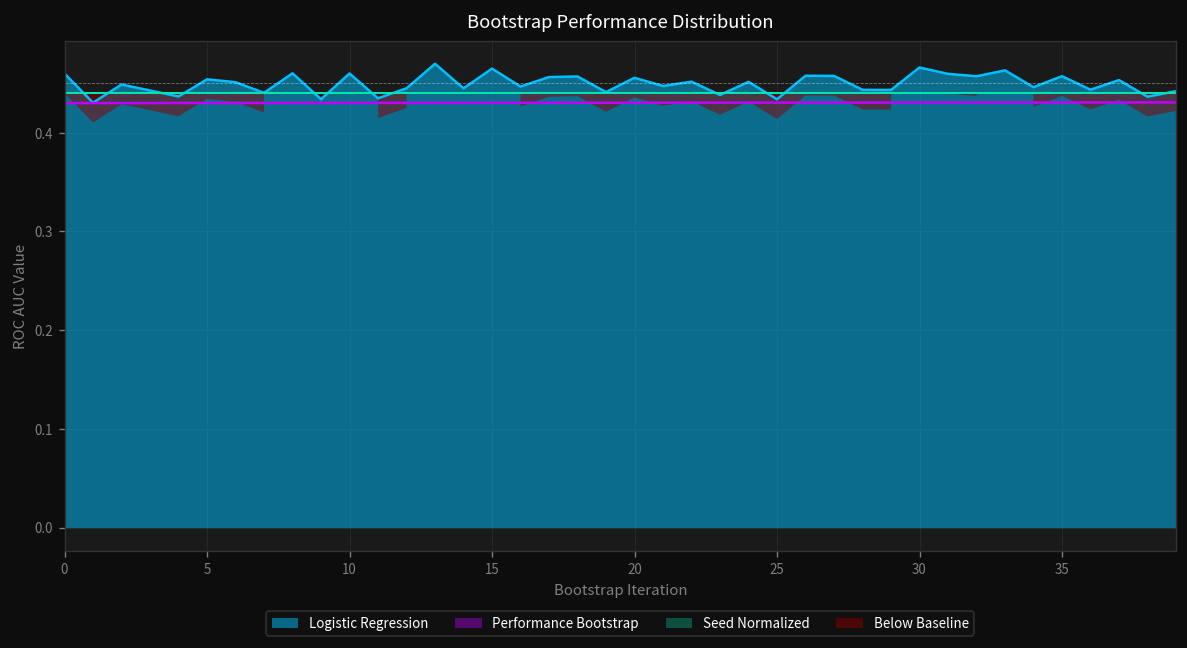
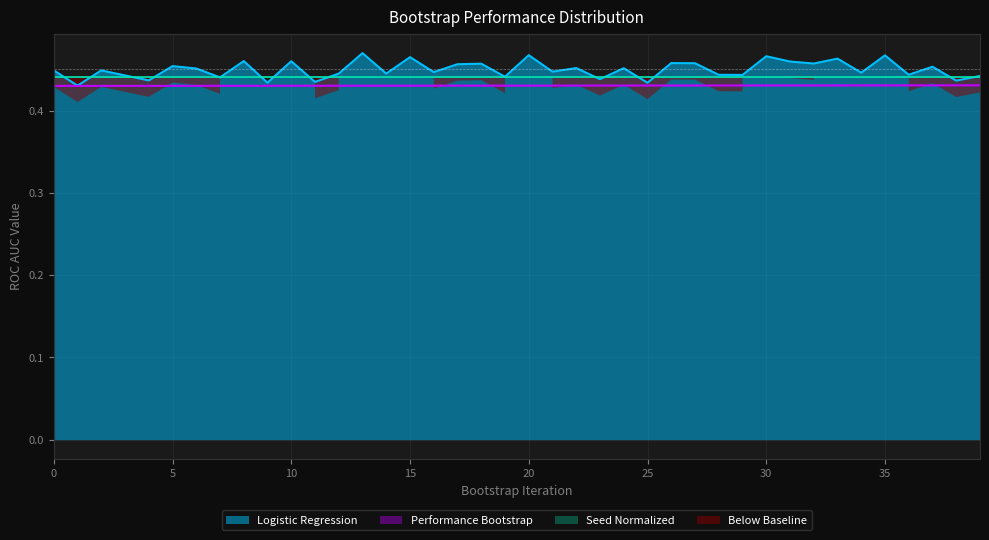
  {
    "Logistic Regression": {
-     "0": 0.46,
+     "0": 0.45,
      "5": 0.45,
      "10": 0.46,
      "15": 0.46,
-     "20": 0.46,
+     "20": 0.47,
      "25": 0.43,
      "30": 0.47,
-     "35": 0.46
+     "35": 0.47
    },
    "Performance Bootstrap": {
      "0": 0.00,
      "5": 0.43,
      "10": 0.43,
      "15": 0.43,
      "20": 0.43,
      "25": 0.43,
      "30": 0.43,
      "35": 0.43
    },
    "Seed Normalized": {
      "0": 0.44,
      "5": 0.44,
      "10": 0.44,
      "15": 0.44,
      "20": 0.44,
      "25": 0.44,
      "30": 0.44,
      "35": 0.44
    }
  }
